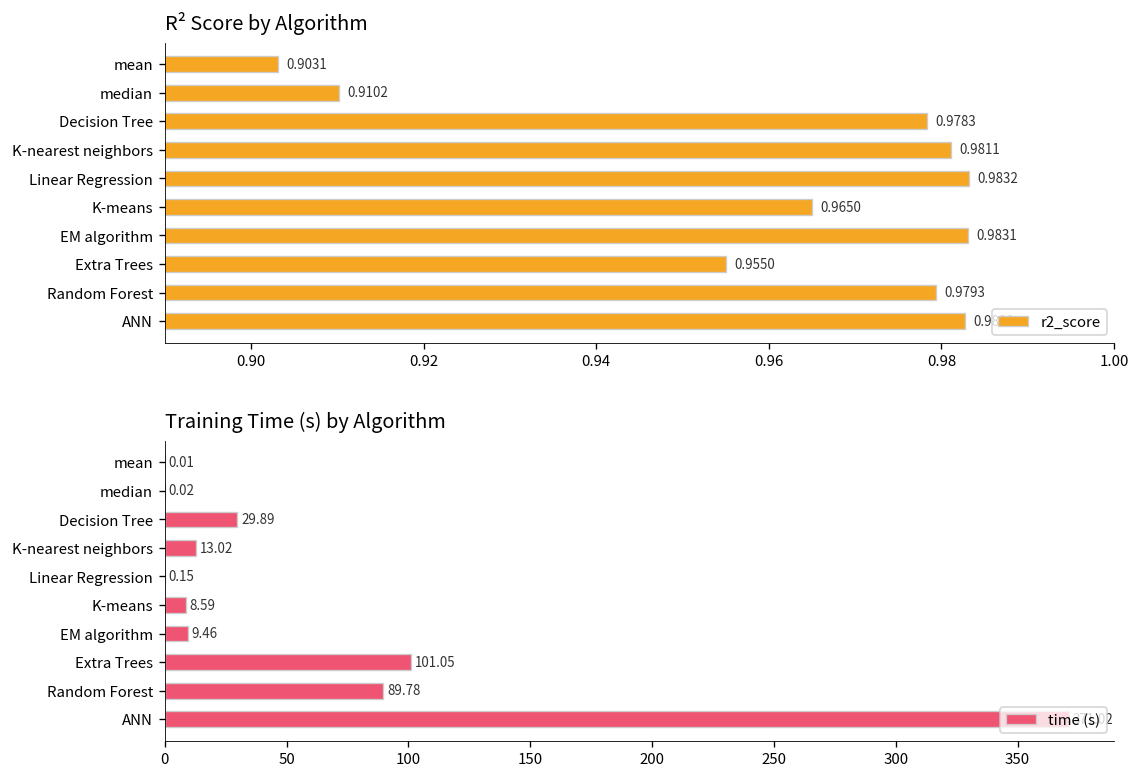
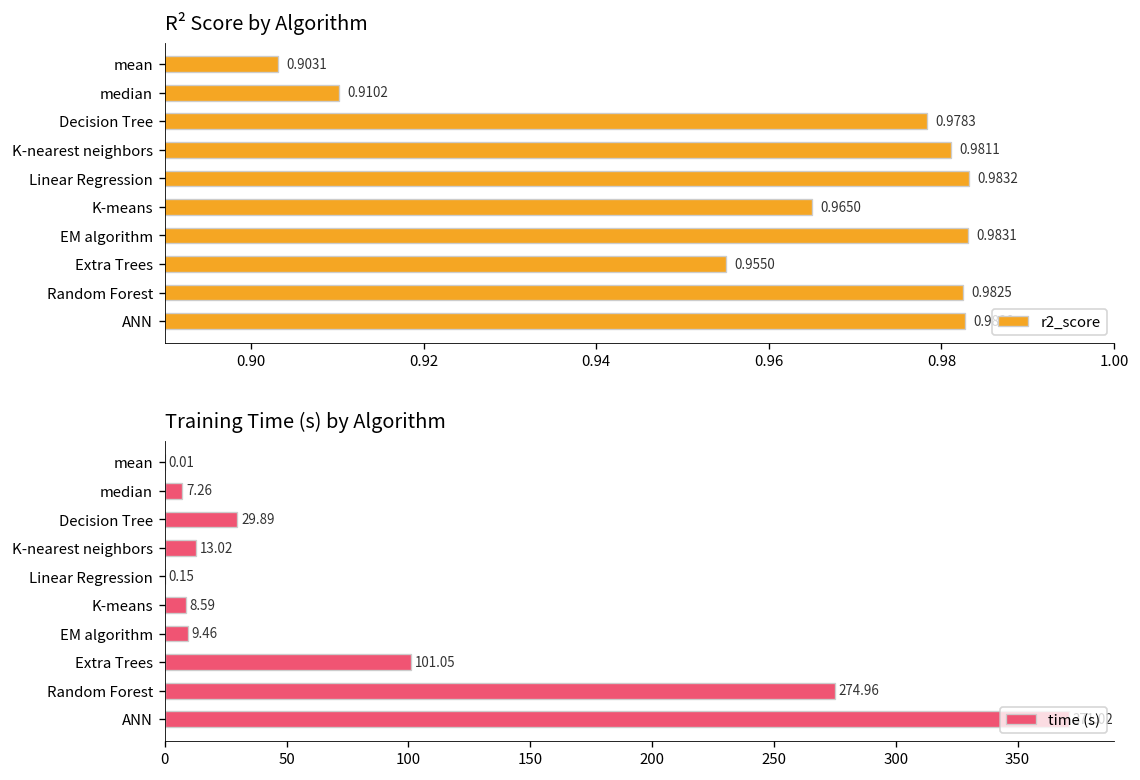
  {
    "R² Score by Algorithm": {
      "mean": 0.9031,
      "median": 0.9102,
      "Decision Tree": 0.9783,
      "K-nearest neighbors": 0.9811,
      "Linear Regression": 0.9832,
      "K-means": 0.9650,
      "EM algorithm": 0.9831,
      "Extra Trees": 0.9550,
-     "Random Forest": 0.9793
+     "Random Forest": 0.9825
    },
    "Training Time (s) by Algorithm": {
      "mean": 0.01,
-     "median": 0.02,
+     "median": 7.26,
      "Decision Tree": 29.89,
      "K-nearest neighbors": 13.02,
      "Linear Regression": 0.15,
      "K-means": 8.59,
      "EM algorithm": 9.46,
      "Extra Trees": 101.05,
-     "Random Forest": 89.78
+     "Random Forest": 274.96
    }
  }
